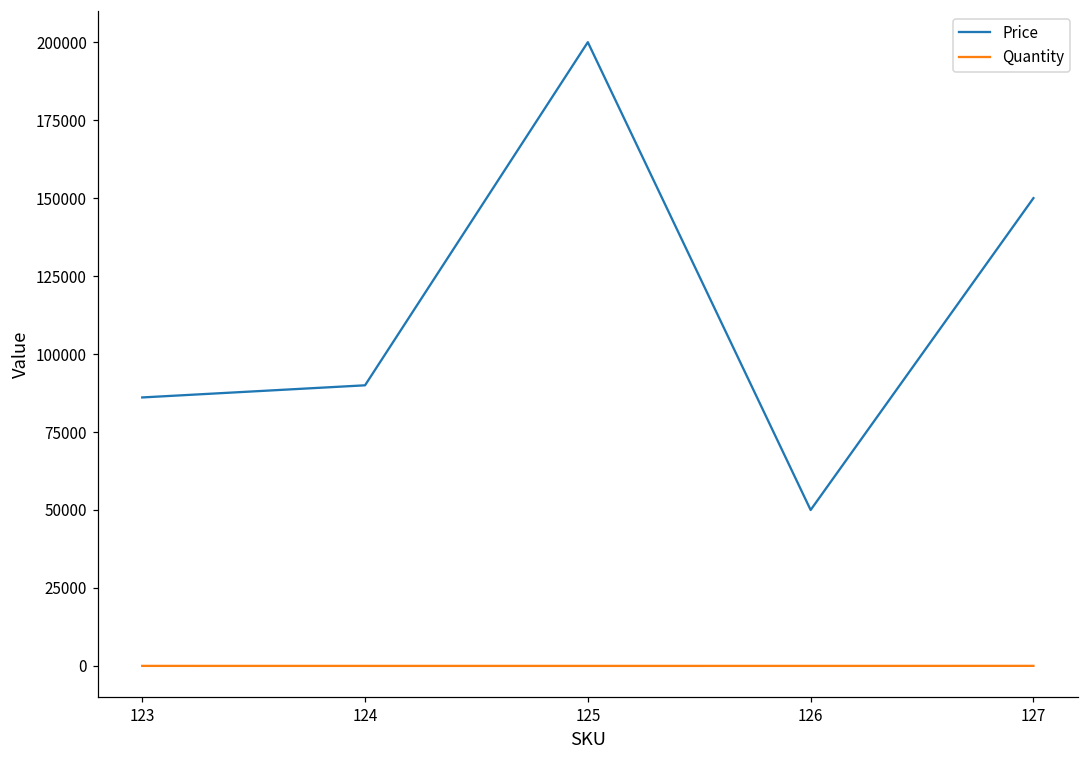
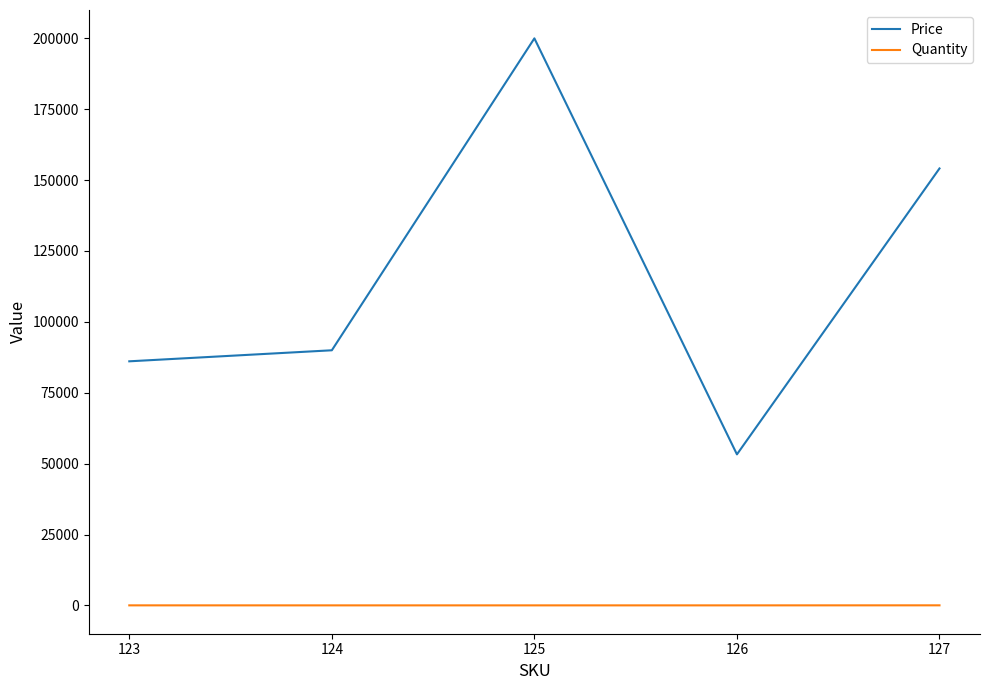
  {
    "Price": {
      "123": 86000,
      "124": 90000,
      "125": 200000,
-     "126": 50000,
-     "127": 150000
+     "126": 53000,
+     "127": 154000
    },
    "Quantity": {
      "123": 0,
      "124": 0,
      "125": 0,
      "126": 0,
      "127": 0
    }
  }
